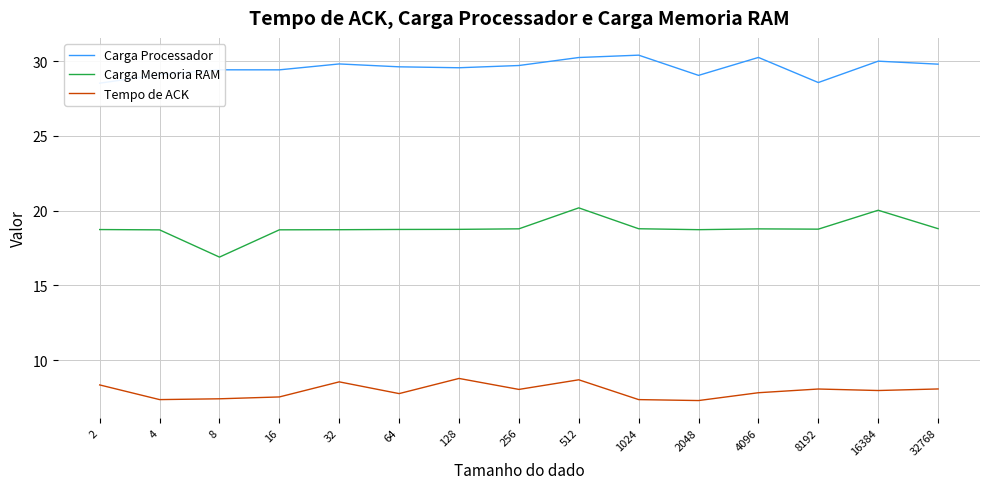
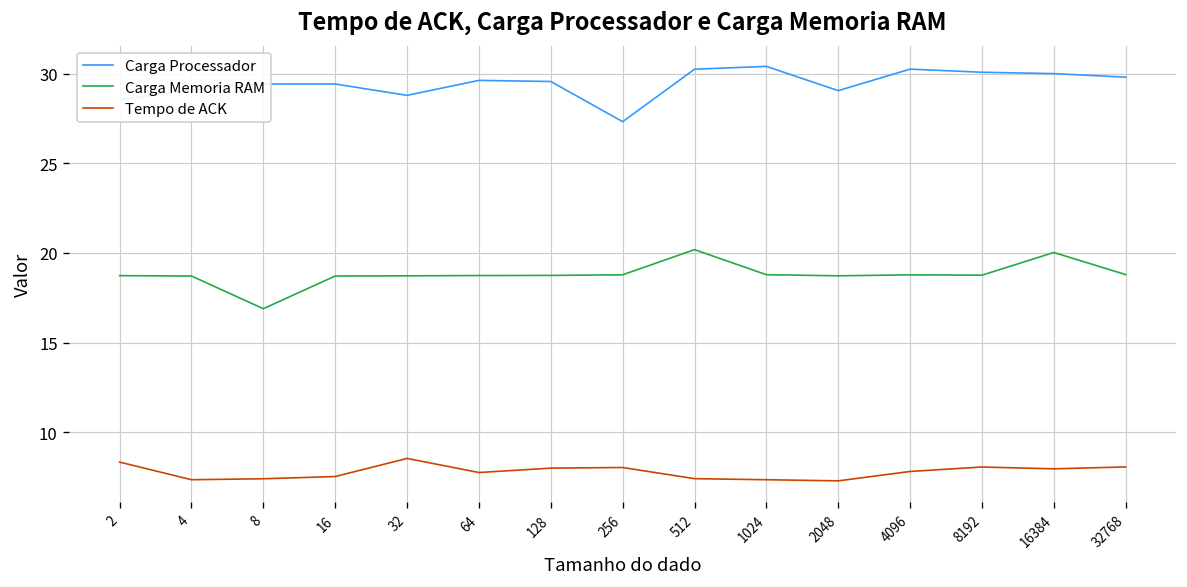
  {
    "Carga Processador": {
      "16": 29.4,
-     "32": 29.8,
+     "32": 28.8,
      "64": 29.6,
      "128": 29.6,
-     "256": 29.7,
+     "256": 27.3,
      "512": 30.2,
      "1024": 30.4,
      "2048": 29.1,
      "4096": 30.3,
-     "8192": 28.6,
+     "8192": 30.1,
      "16384": 30.0,
      "32768": 29.8
    },
    "Carga Memoria RAM": {
      "2": 18.7,
      "4": 18.7,
      "8": 16.9,
      "16": 18.7,
      "32": 18.7,
      "64": 18.7,
      "128": 18.7,
      "256": 18.8,
      "512": 20.2,
      "1024": 18.8,
      "2048": 18.7,
      "4096": 18.8,
      "8192": 18.8,
      "16384": 20.0,
      "32768": 18.8
    },
    "Tempo de ACK": {
      "2": 8.3,
      "4": 7.4,
      "8": 7.4,
      "16": 7.5,
      "32": 8.5,
      "64": 7.8,
-     "128": 8.8,
+     "128": 8.0,
      "256": 8.0,
-     "512": 8.7,
+     "512": 7.4,
      "1024": 7.4,
      "2048": 7.3,
      "4096": 7.8,
      "8192": 8.1,
      "16384": 8.0,
      "32768": 8.1
    }
  }
